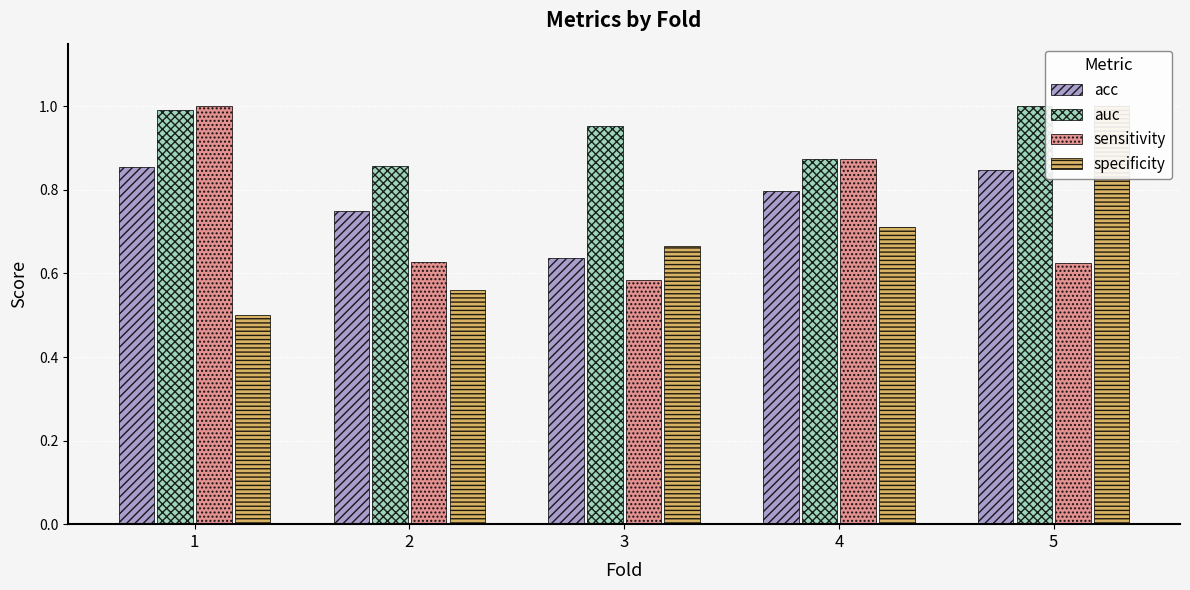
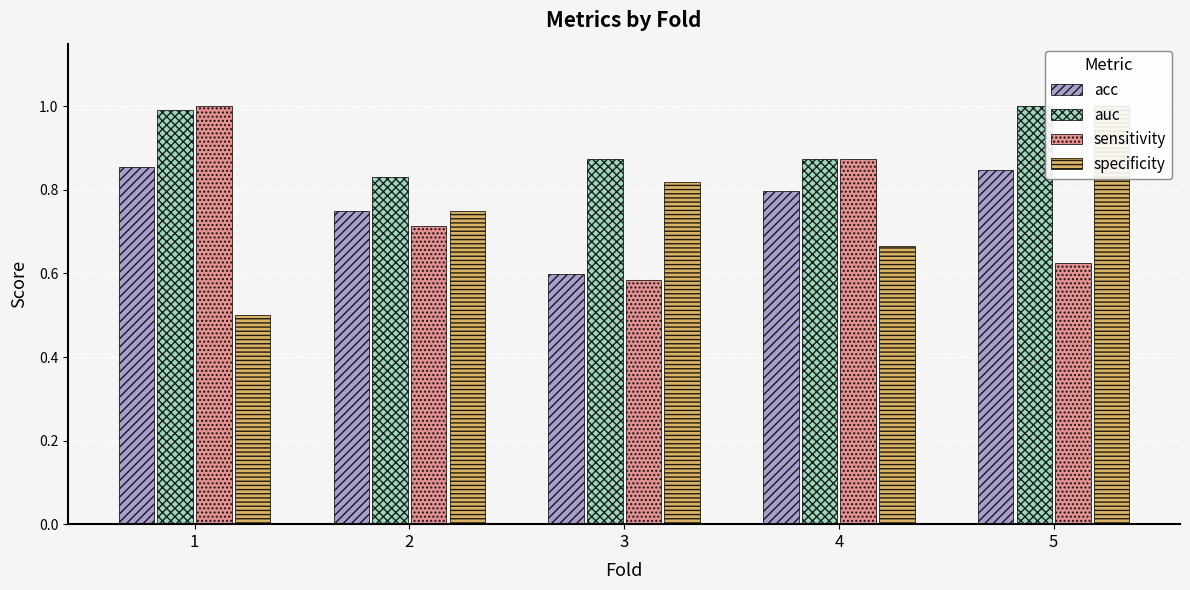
  {
    "acc": {
      "1": 0.85,
      "2": 0.75,
-     "3": 0.64,
+     "3": 0.60,
      "4": 0.80,
      "5": 0.85
    },
    "auc": {
      "1": 0.99,
-     "2": 0.86,
-     "3": 0.95,
+     "2": 0.83,
+     "3": 0.88,
      "4": 0.88,
      "5": 1.00
    },
    "sensitivity": {
      "1": 1.00,
-     "2": 0.63,
+     "2": 0.71,
      "3": 0.59,
      "4": 0.88,
      "5": 0.63
    },
    "specificity": {
      "1": 0.50,
-     "2": 0.56,
-     "3": 0.67,
-     "4": 0.71
+     "2": 0.75,
+     "3": 0.82,
+     "4": 0.67
    }
  }
